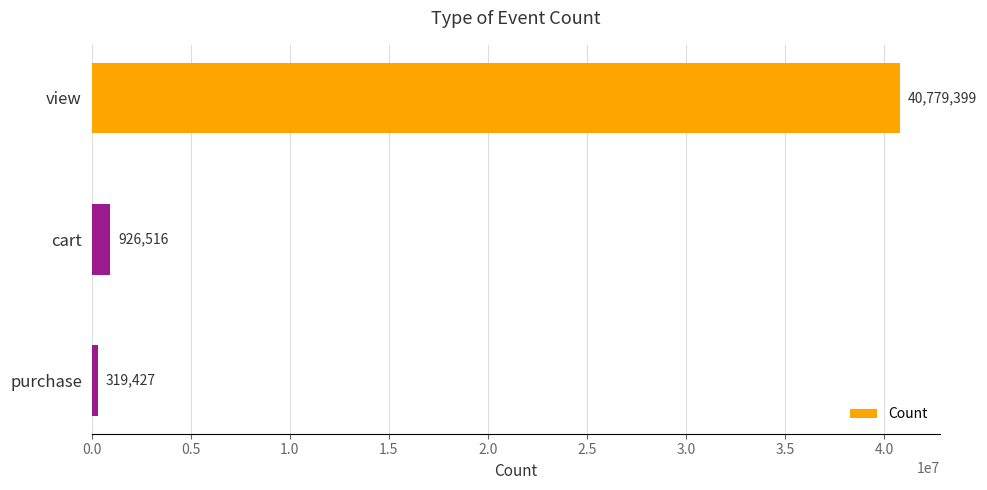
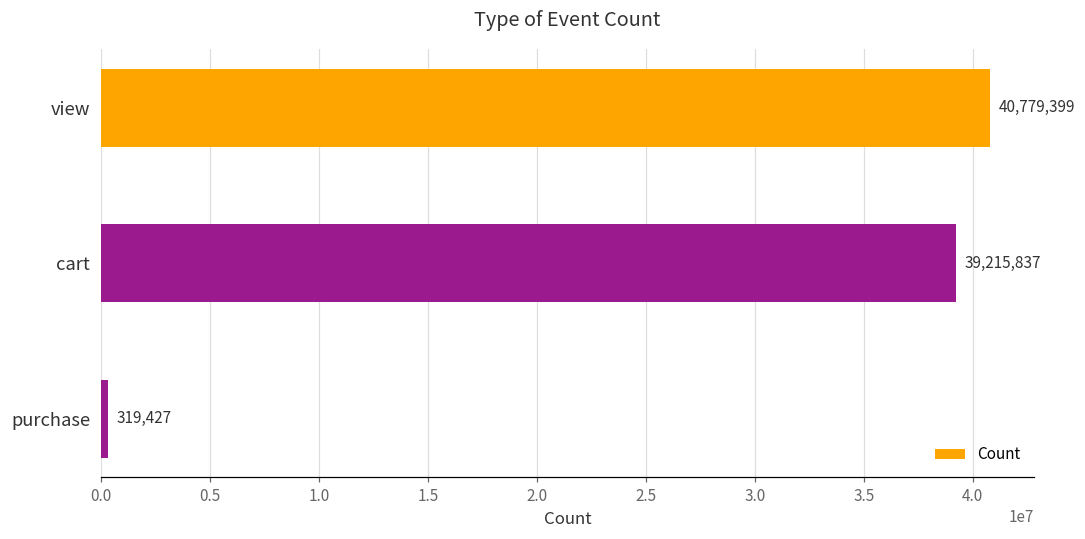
  {
    "view": "40,779,399",
-   "cart": "926,516",
+   "cart": "39,215,837",
    "purchase": "319,427"
  }
